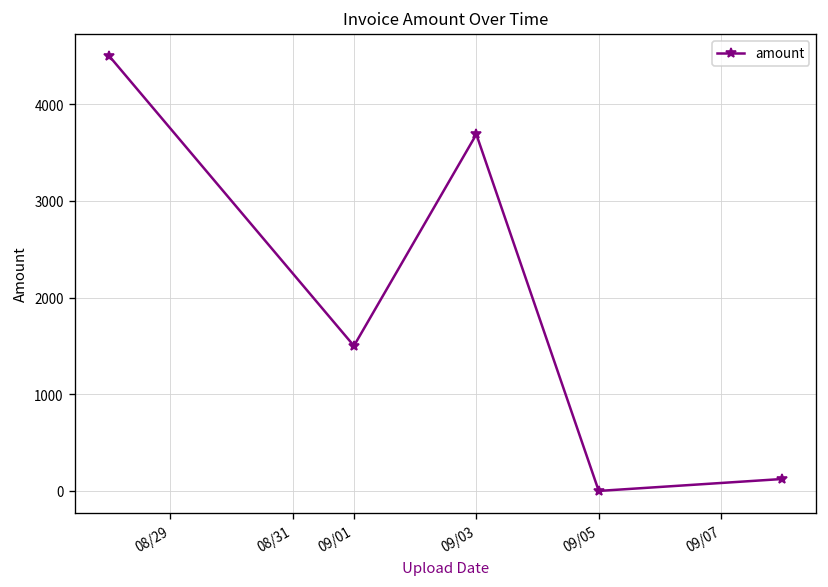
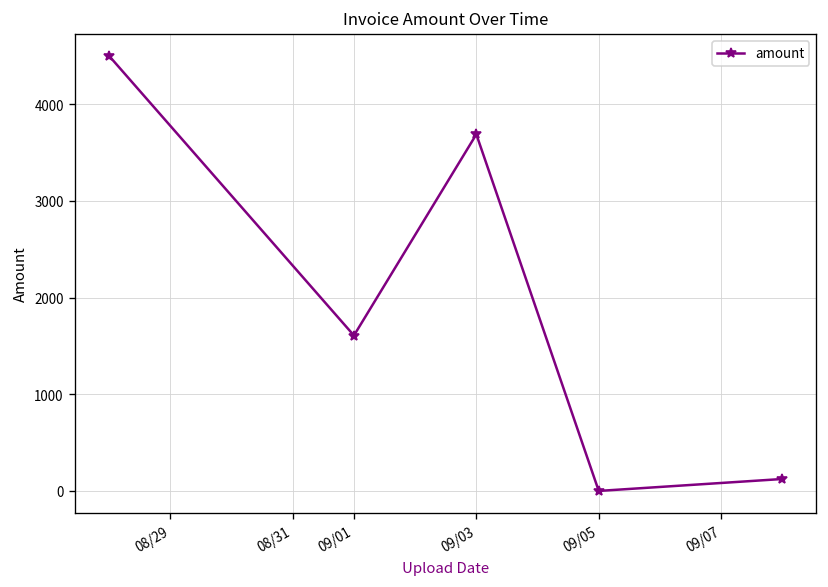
  {
-   "09/01": 1500,
+   "09/01": 1600,
    "09/03": 3700,
    "09/05": 0
  }
